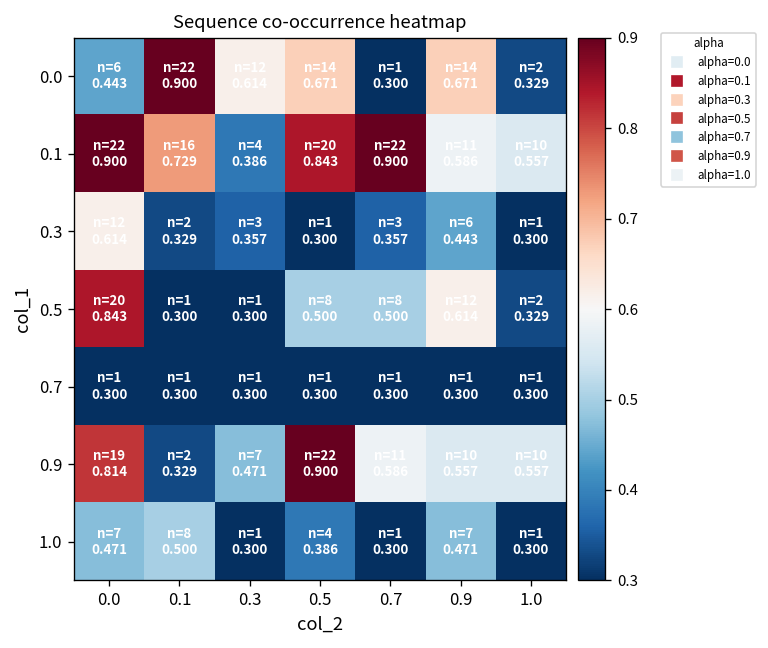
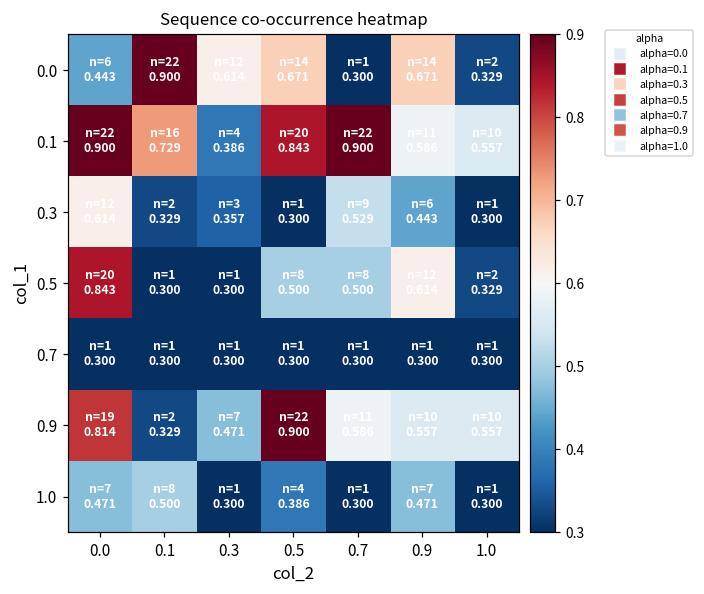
  {
    "0.3": {
-     "0.7": "3 0.357"
+     "0.7": "9 0.529"
    }
  }
